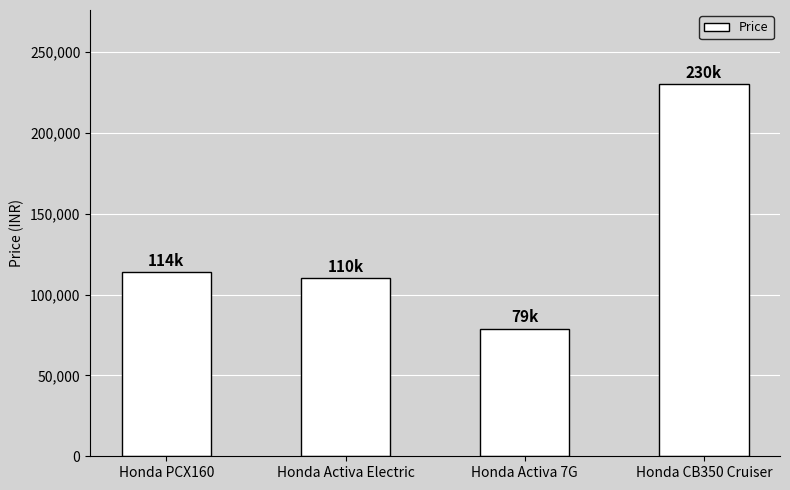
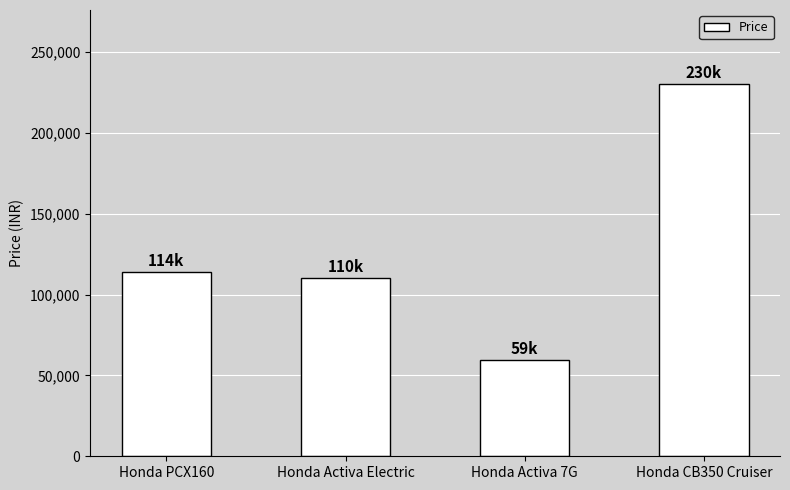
  {
    "Honda PCX160": "114k",
    "Honda Activa Electric": "110k",
-   "Honda Activa 7G": "79k",
+   "Honda Activa 7G": "59k",
    "Honda CB350 Cruiser": "230k"
  }
